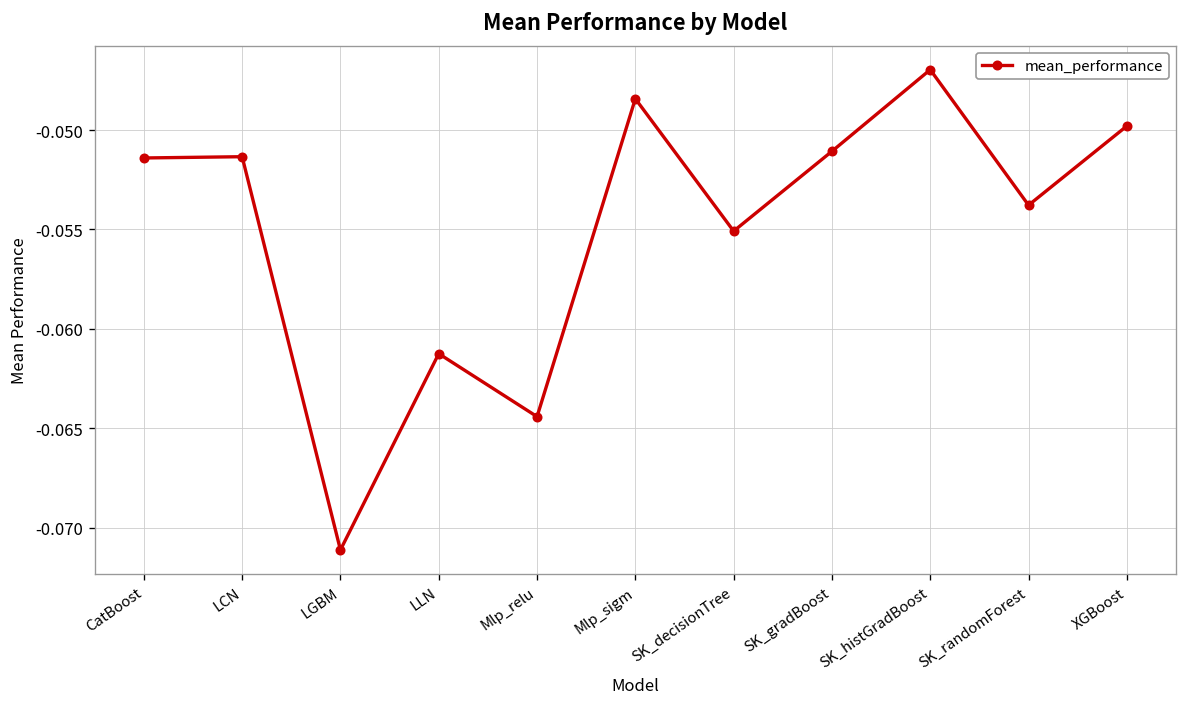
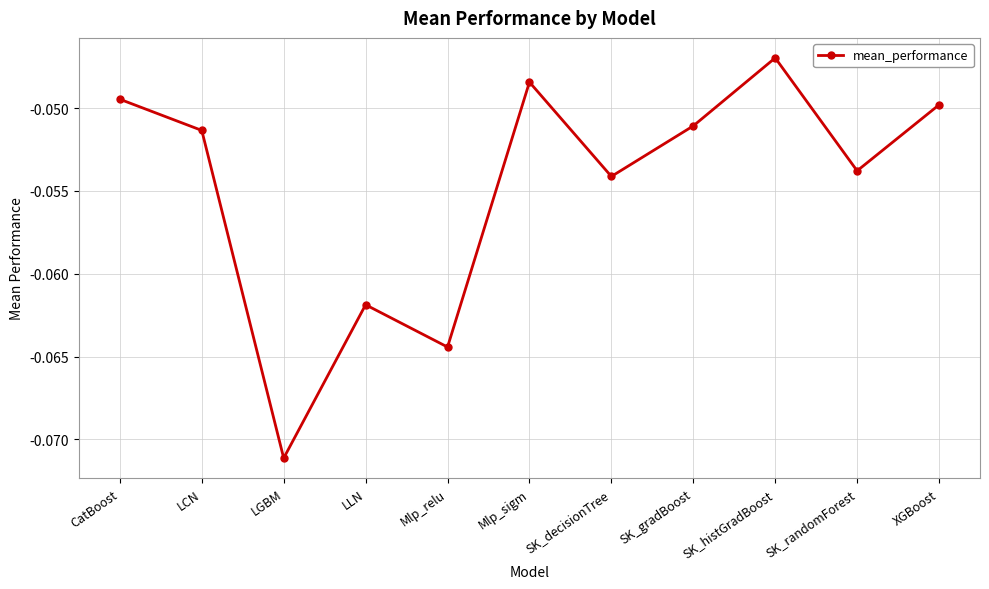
  {
-   "CatBoost": -0.0514,
+   "CatBoost": -0.0495,
    "LCN": -0.0513,
    "LGBM": -0.0711,
-   "LLN": -0.0613,
+   "LLN": -0.0619,
    "Mlp_relu": -0.0644,
    "Mlp_sigm": -0.0484,
-   "SK_decisionTree": -0.0551,
+   "SK_decisionTree": -0.0541,
    "SK_gradBoost": -0.0511,
    "SK_histGradBoost": -0.0470,
    "SK_randomForest": -0.0538,
    "XGBoost": -0.0498
  }
